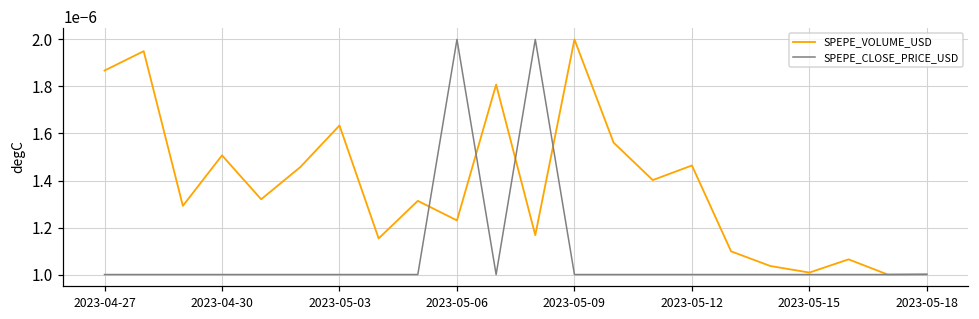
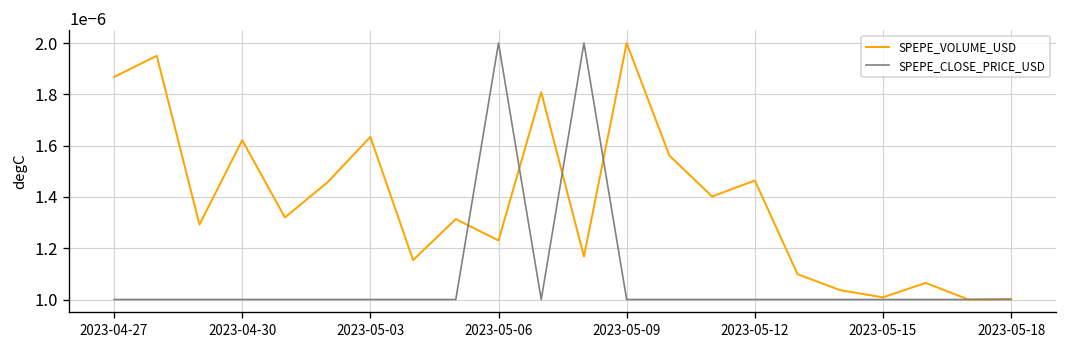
  {
    "SPEPE_VOLUME_USD": {
      "2023-04-27": 0.00000187,
-     "2023-04-30": 0.00000151,
+     "2023-04-30": 0.00000162,
      "2023-05-03": 0.00000163,
      "2023-05-06": 0.00000123,
      "2023-05-09": 0.00000200,
      "2023-05-12": 0.00000146
    },
    "SPEPE_CLOSE_PRICE_USD": {
      "2023-04-27": 0.00000100,
      "2023-04-30": 0.00000100,
      "2023-05-03": 0.00000100,
      "2023-05-06": 0.00000200,
      "2023-05-09": 0.00000100,
      "2023-05-12": 0.00000100
    }
  }
